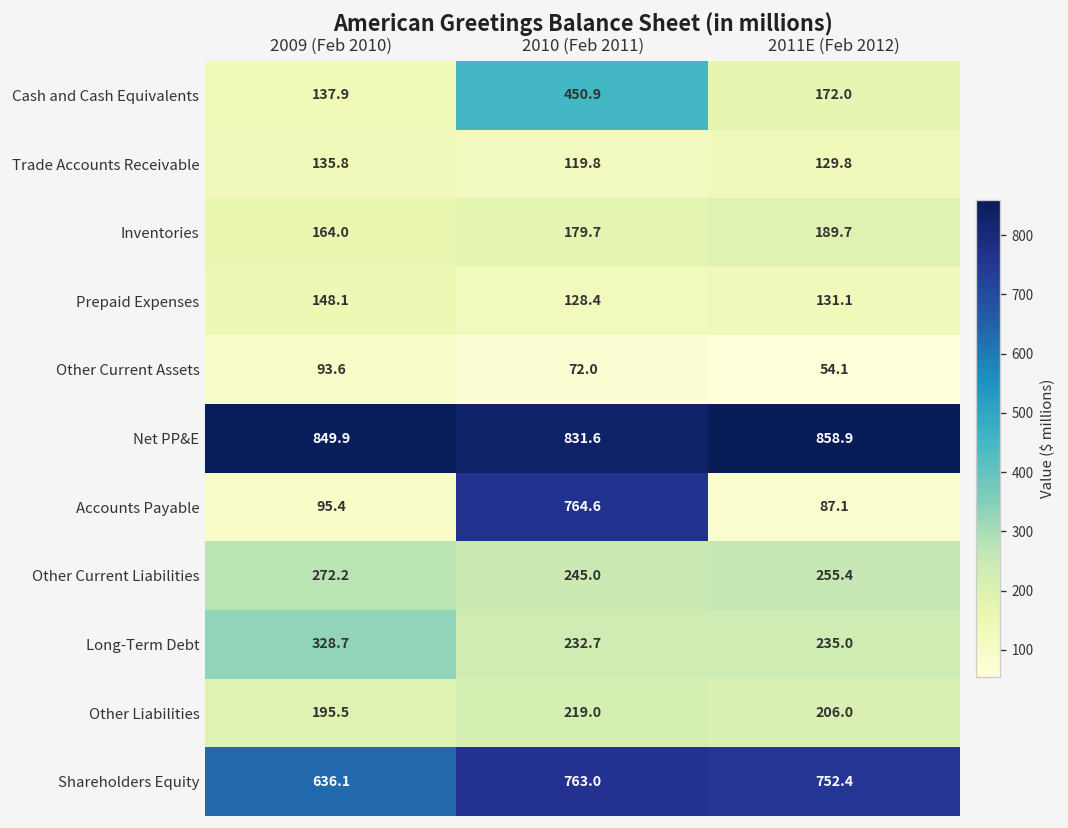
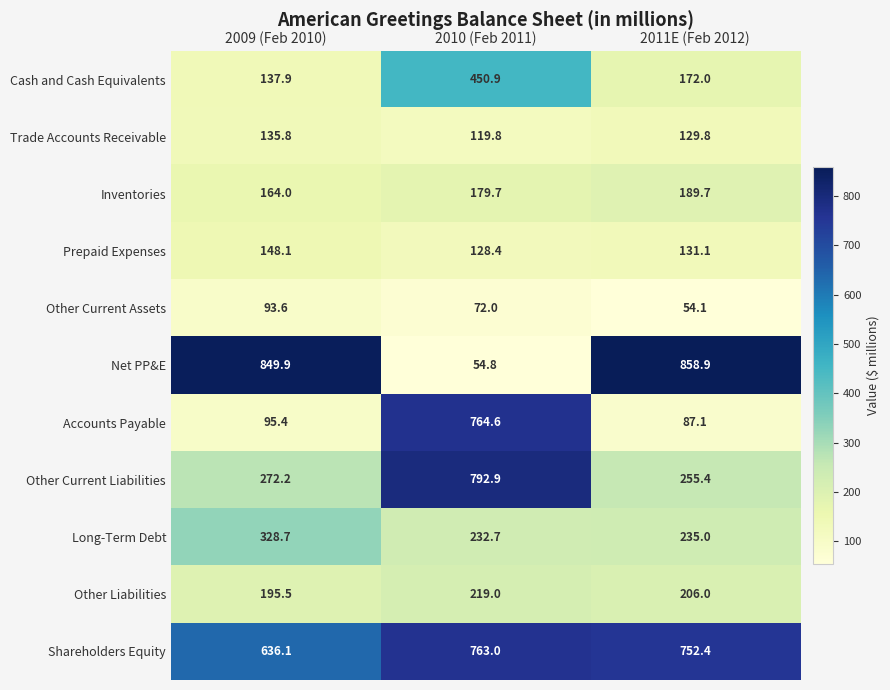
  {
    "Cash and Cash Equivalents": {
      "2009 (Feb 2010)": 137.9,
      "2010 (Feb 2011)": 450.9,
      "2011E (Feb 2012)": 172.0
    },
    "Trade Accounts Receivable": {
      "2009 (Feb 2010)": 135.8,
      "2010 (Feb 2011)": 119.8,
      "2011E (Feb 2012)": 129.8
    },
    "Inventories": {
      "2009 (Feb 2010)": 164.0,
      "2010 (Feb 2011)": 179.7,
      "2011E (Feb 2012)": 189.7
    },
    "Prepaid Expenses": {
      "2009 (Feb 2010)": 148.1,
      "2010 (Feb 2011)": 128.4,
      "2011E (Feb 2012)": 131.1
    },
    "Other Current Assets": {
      "2009 (Feb 2010)": 93.6,
      "2010 (Feb 2011)": 72.0,
      "2011E (Feb 2012)": 54.1
    },
    "Net PP&E": {
      "2009 (Feb 2010)": 849.9,
-     "2010 (Feb 2011)": 831.6,
+     "2010 (Feb 2011)": 54.8,
      "2011E (Feb 2012)": 858.9
    },
    "Accounts Payable": {
      "2009 (Feb 2010)": 95.4,
      "2010 (Feb 2011)": 764.6,
      "2011E (Feb 2012)": 87.1
    },
    "Other Current Liabilities": {
      "2009 (Feb 2010)": 272.2,
-     "2010 (Feb 2011)": 245.0,
+     "2010 (Feb 2011)": 792.9,
      "2011E (Feb 2012)": 255.4
    },
    "Long-Term Debt": {
      "2009 (Feb 2010)": 328.7,
      "2010 (Feb 2011)": 232.7,
      "2011E (Feb 2012)": 235.0
    },
    "Other Liabilities": {
      "2009 (Feb 2010)": 195.5,
      "2010 (Feb 2011)": 219.0,
      "2011E (Feb 2012)": 206.0
    },
    "Shareholders Equity": {
      "2009 (Feb 2010)": 636.1,
      "2010 (Feb 2011)": 763.0,
      "2011E (Feb 2012)": 752.4
    }
  }
